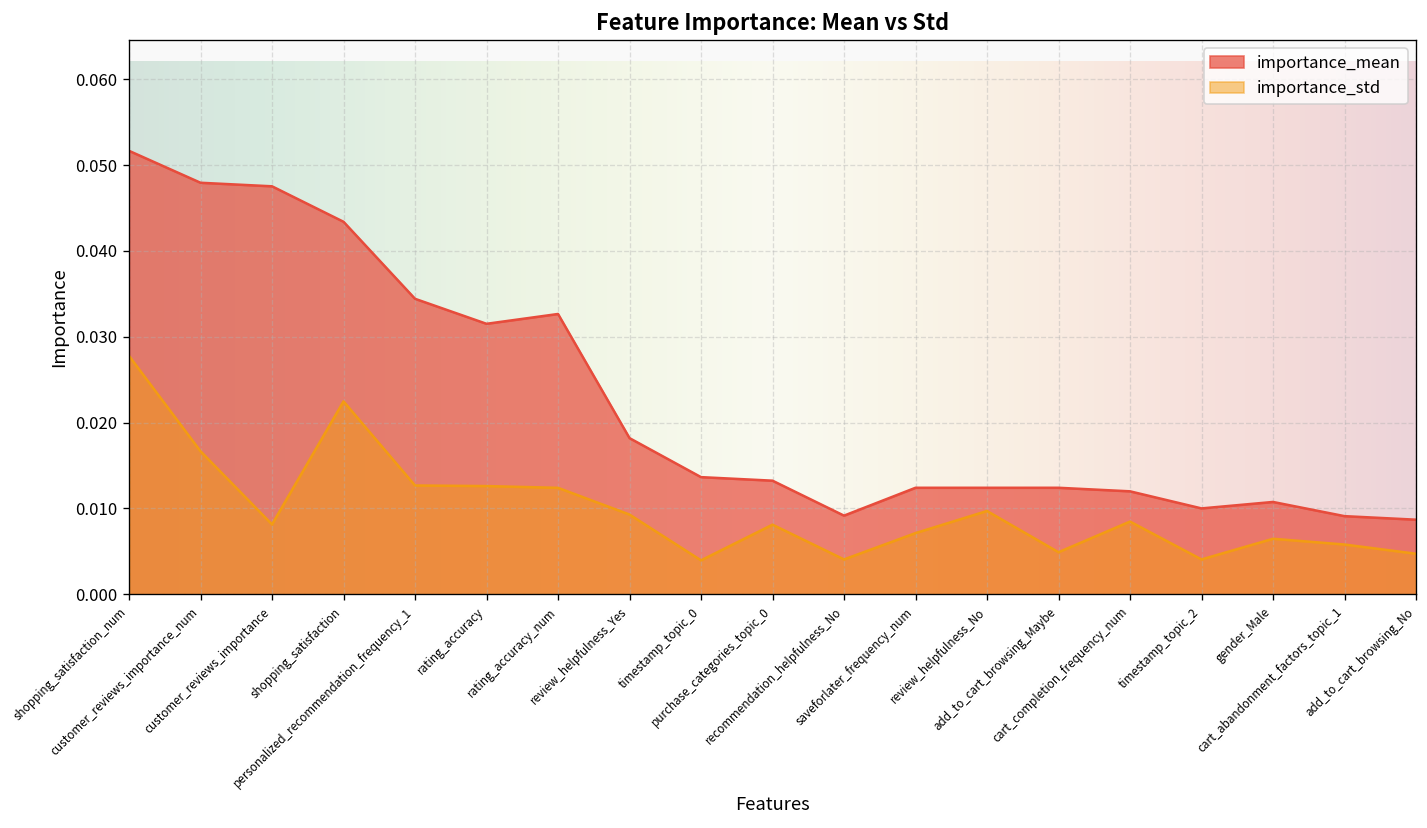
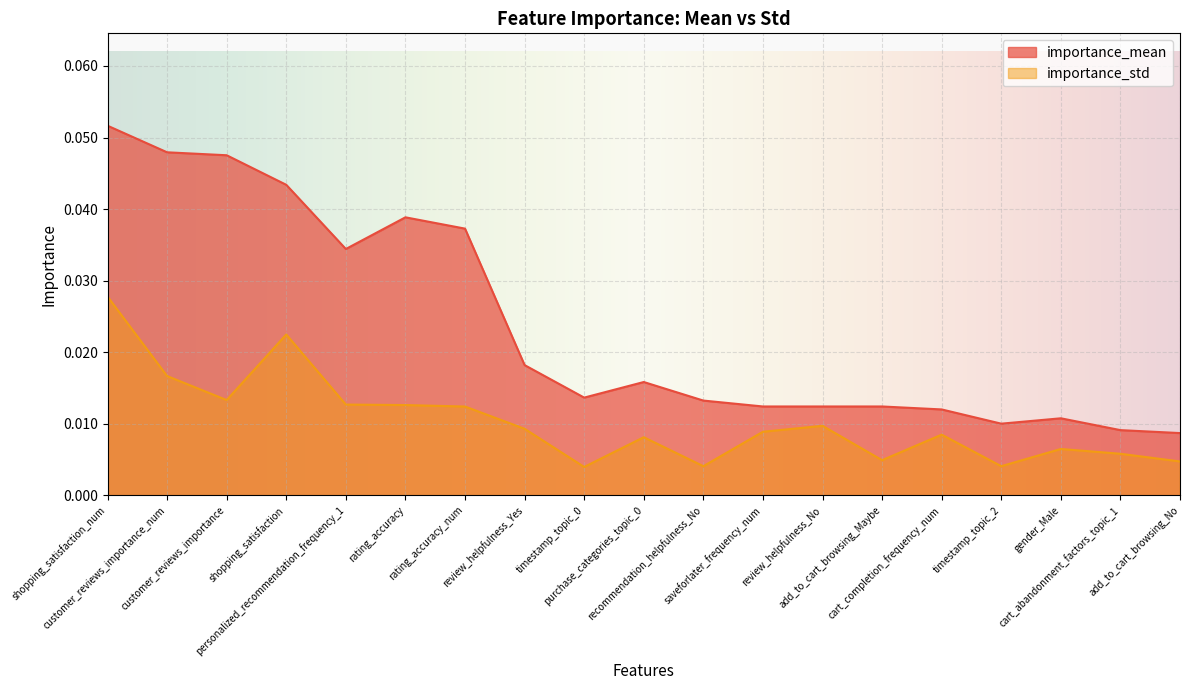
  {
    "importance_mean": {
      "shopping_satisfaction_num": 0.052,
      "customer_reviews_importance_num": 0.048,
      "customer_reviews_importance": 0.048,
      "shopping_satisfaction": 0.043,
      "personalized_recommendation_frequency_1": 0.034,
-     "rating_accuracy": 0.032,
-     "rating_accuracy_num": 0.033,
+     "rating_accuracy": 0.039,
+     "rating_accuracy_num": 0.037,
      "review_helpfulness_Yes": 0.018,
      "timestamp_topic_0": 0.014,
-     "purchase_categories_topic_0": 0.013,
-     "recommendation_helpfulness_No": 0.009,
+     "purchase_categories_topic_0": 0.016,
+     "recommendation_helpfulness_No": 0.013,
      "saveforlater_frequency_num": 0.012,
      "review_helpfulness_No": 0.012,
      "add_to_cart_browsing_Maybe": 0.012,
      "cart_completion_frequency_num": 0.012,
      "timestamp_topic_2": 0.010,
      "gender_Male": 0.011,
      "cart_abandonment_factors_topic_1": 0.009,
      "add_to_cart_browsing_No": 0.009
    },
    "importance_std": {
      "shopping_satisfaction_num": 0.028,
      "customer_reviews_importance_num": 0.017,
-     "customer_reviews_importance": 0.008,
+     "customer_reviews_importance": 0.013,
      "shopping_satisfaction": 0.022,
      "personalized_recommendation_frequency_1": 0.013,
      "rating_accuracy": 0.013,
      "rating_accuracy_num": 0.012,
      "review_helpfulness_Yes": 0.009,
      "timestamp_topic_0": 0.004,
      "purchase_categories_topic_0": 0.008,
      "recommendation_helpfulness_No": 0.004,
-     "saveforlater_frequency_num": 0.007,
+     "saveforlater_frequency_num": 0.009,
      "review_helpfulness_No": 0.010,
      "add_to_cart_browsing_Maybe": 0.005,
      "cart_completion_frequency_num": 0.008,
      "timestamp_topic_2": 0.004,
      "gender_Male": 0.006,
      "cart_abandonment_factors_topic_1": 0.006,
      "add_to_cart_browsing_No": 0.005
    }
  }
